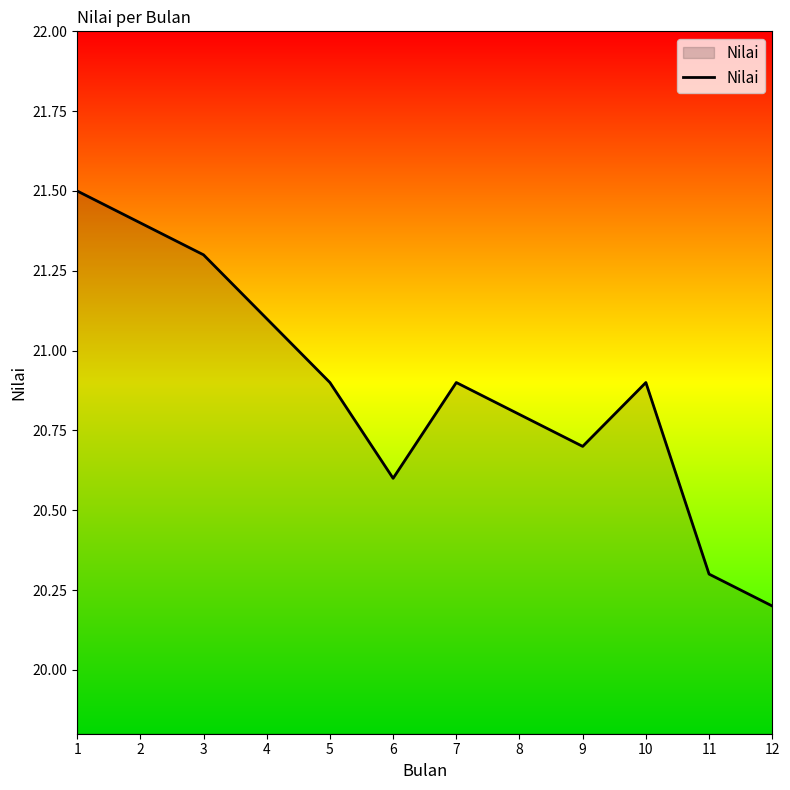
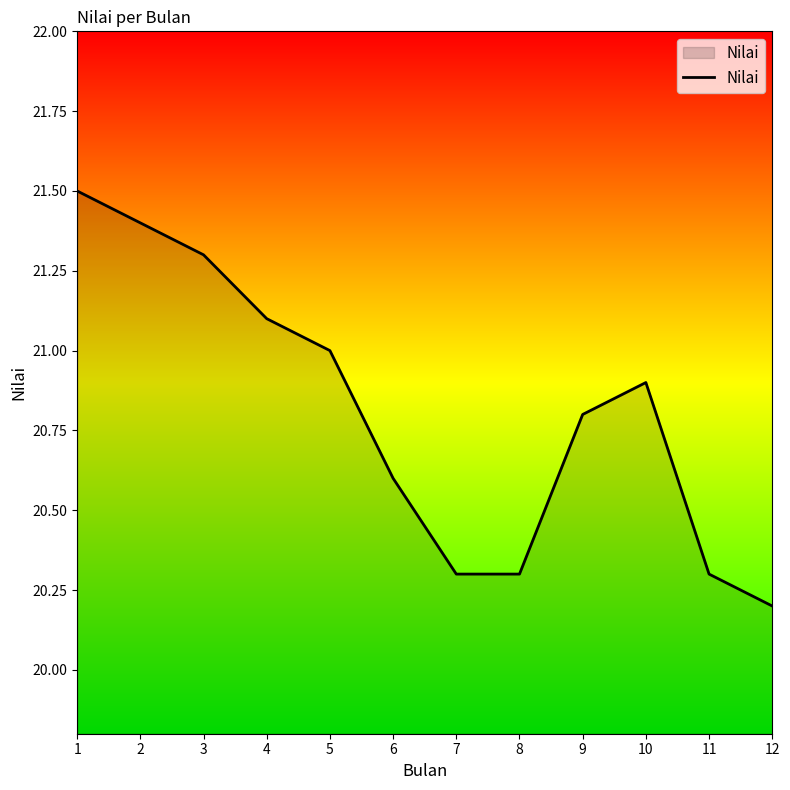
  {
    "1": 21.5,
    "2": 21.4,
    "3": 21.3,
    "4": 21.1,
-   "5": 20.9,
+   "5": 21.0,
    "6": 20.6,
-   "7": 20.9,
-   "8": 20.8,
-   "9": 20.7,
+   "7": 20.3,
+   "8": 20.3,
+   "9": 20.8,
    "10": 20.9,
    "11": 20.3,
    "12": 20.2
  }
